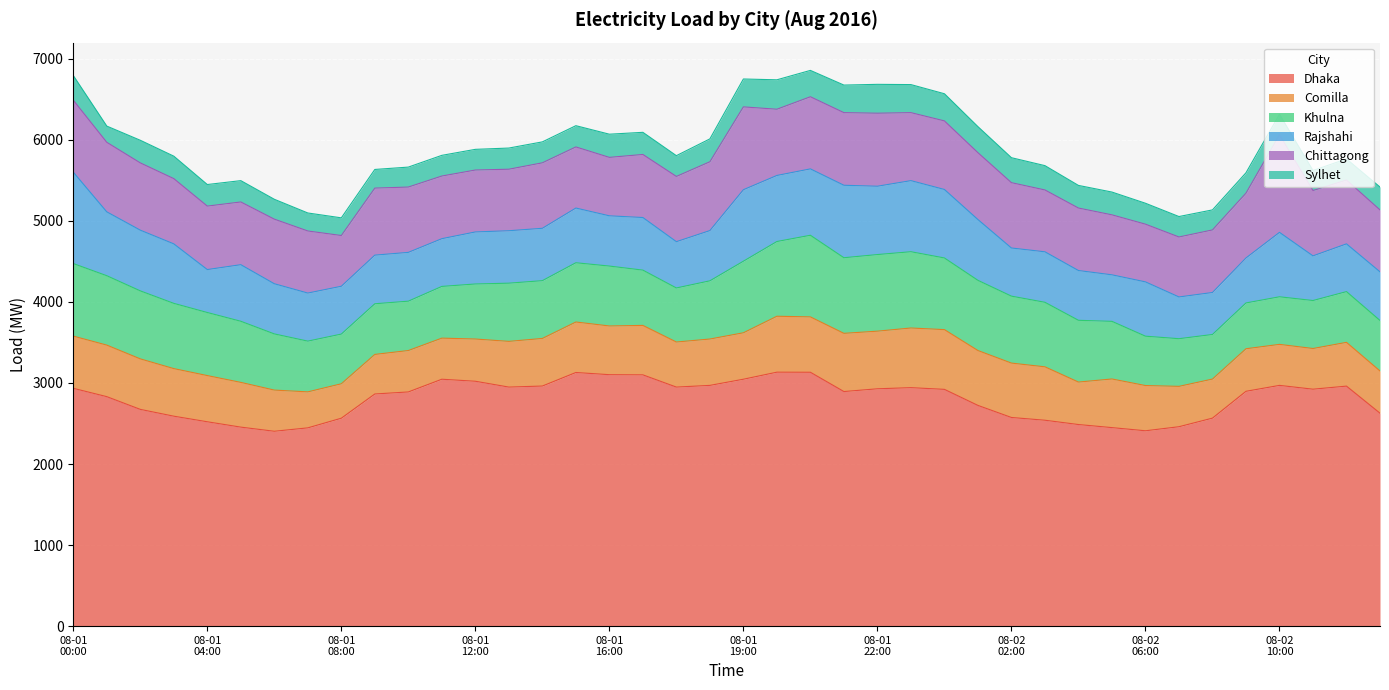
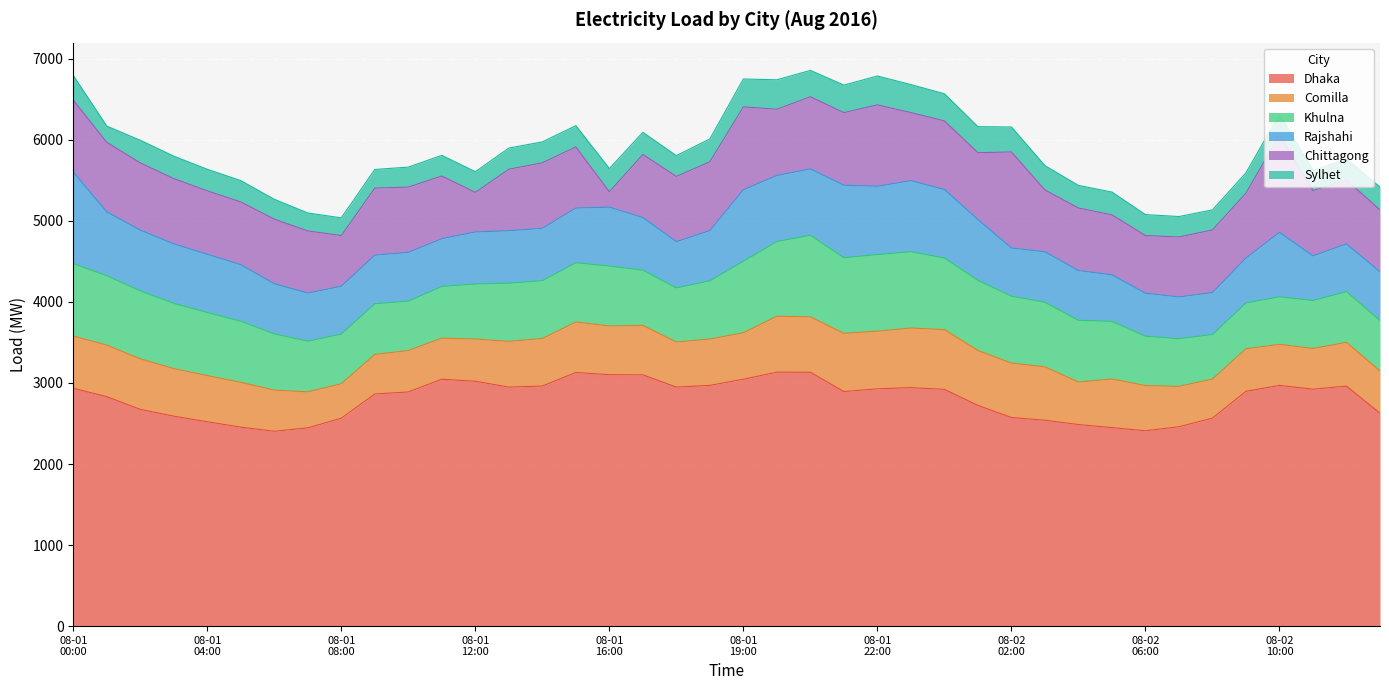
  {
    "Rajshahi": {
      "08-01 00:00": 1100,
-     "08-01 04:00": 500,
+     "08-01 04:00": 700,
      "08-01 08:00": 600,
      "08-01 12:00": 600,
-     "08-01 16:00": 600,
+     "08-01 16:00": 700,
      "08-01 19:00": 900,
      "08-01 22:00": 800,
      "08-02 02:00": 600,
-     "08-02 06:00": 700,
+     "08-02 06:00": 500,
      "08-02 10:00": 800
    },
    "Chittagong": {
      "08-01 00:00": 900,
      "08-01 04:00": 800,
      "08-01 08:00": 600,
-     "08-01 12:00": 800,
-     "08-01 16:00": 700,
+     "08-01 12:00": 500,
+     "08-01 16:00": 200,
      "08-01 19:00": 1000,
-     "08-01 22:00": 900,
-     "08-02 02:00": 800,
+     "08-01 22:00": 1000,
+     "08-02 02:00": 1200,
      "08-02 06:00": 700
    }
  }
